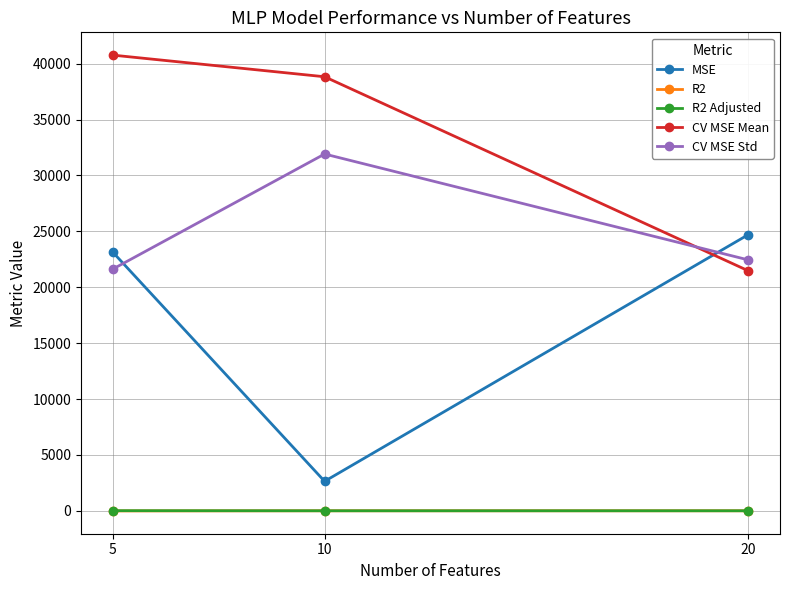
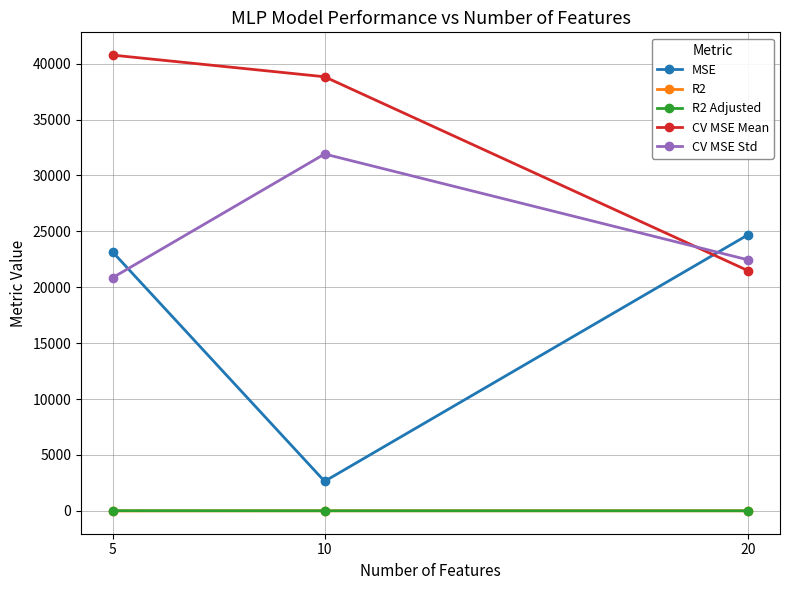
  {
    "MSE": {
      "5": 23100,
      "10": 2600,
      "20": 24700
    },
    "R2 Adjusted": {
      "5": 0,
      "10": 0,
      "20": 0
    },
    "CV MSE Mean": {
      "5": 40800,
      "10": 38800,
      "20": 21500
    },
    "CV MSE Std": {
-     "5": 21600,
+     "5": 20900,
      "10": 31900,
      "20": 22400
    }
  }
